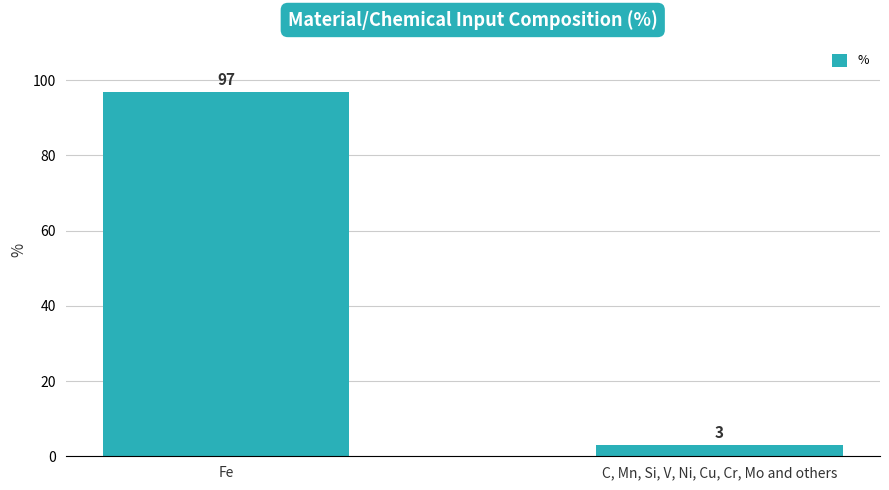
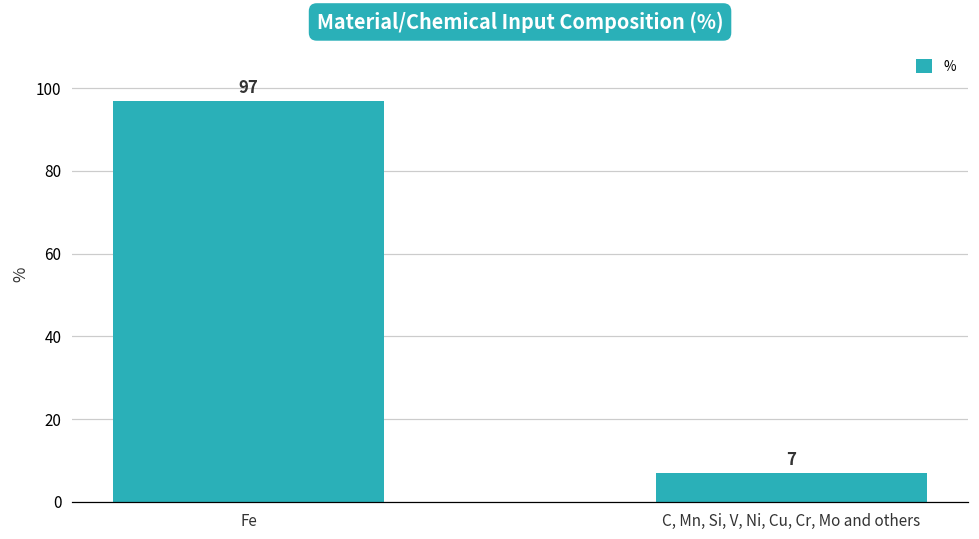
  {
    "Fe": 97,
-   "C, Mn, Si, V, Ni, Cu, Cr, Mo and others": 3
+   "C, Mn, Si, V, Ni, Cu, Cr, Mo and others": 7
  }
